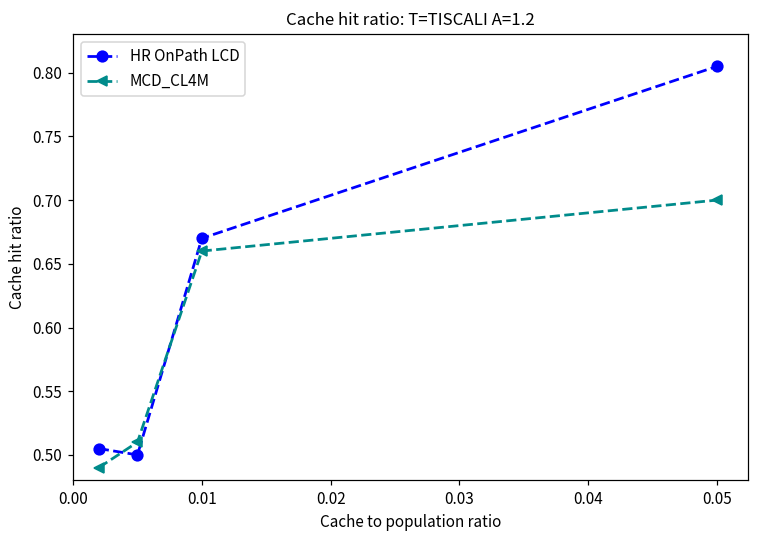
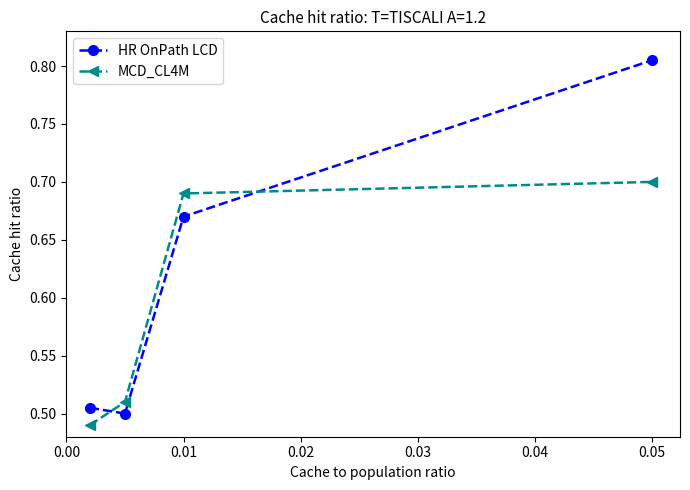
  {
    "HR OnPath LCD": {
      "0.01": 0.67,
      "0.05": 0.805
    },
    "MCD_CL4M": {
-     "0.01": 0.66,
+     "0.01": 0.69,
      "0.05": 0.70
    }
  }
